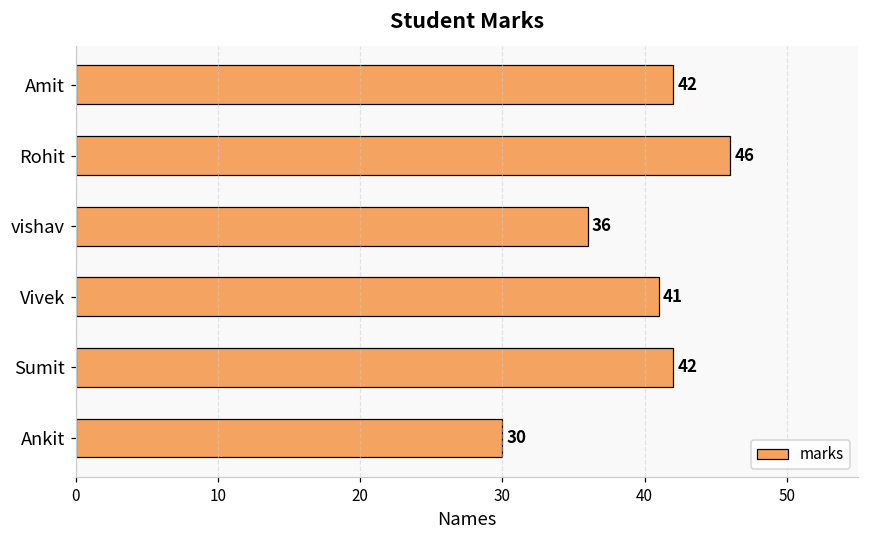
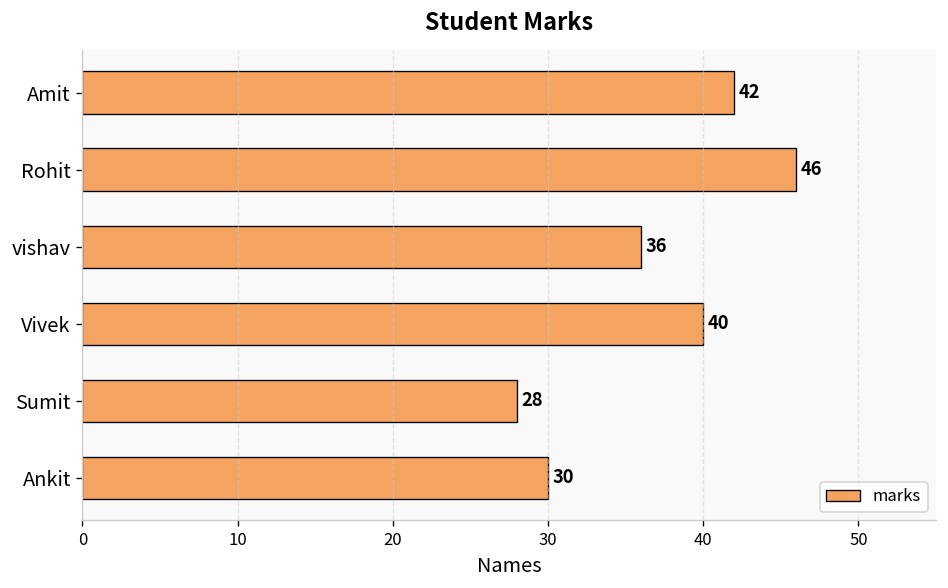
  {
    "Amit": 42,
    "Rohit": 46,
    "vishav": 36,
-   "Vivek": 41,
-   "Sumit": 42,
+   "Vivek": 40,
+   "Sumit": 28,
    "Ankit": 30
  }
